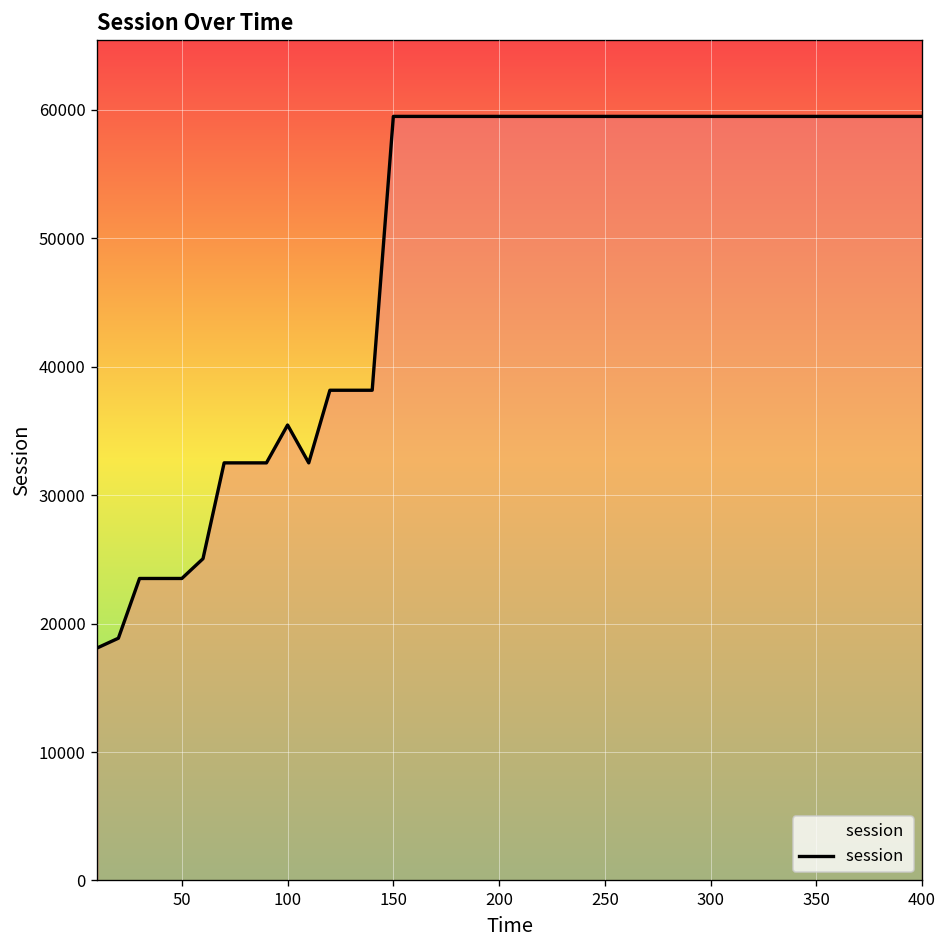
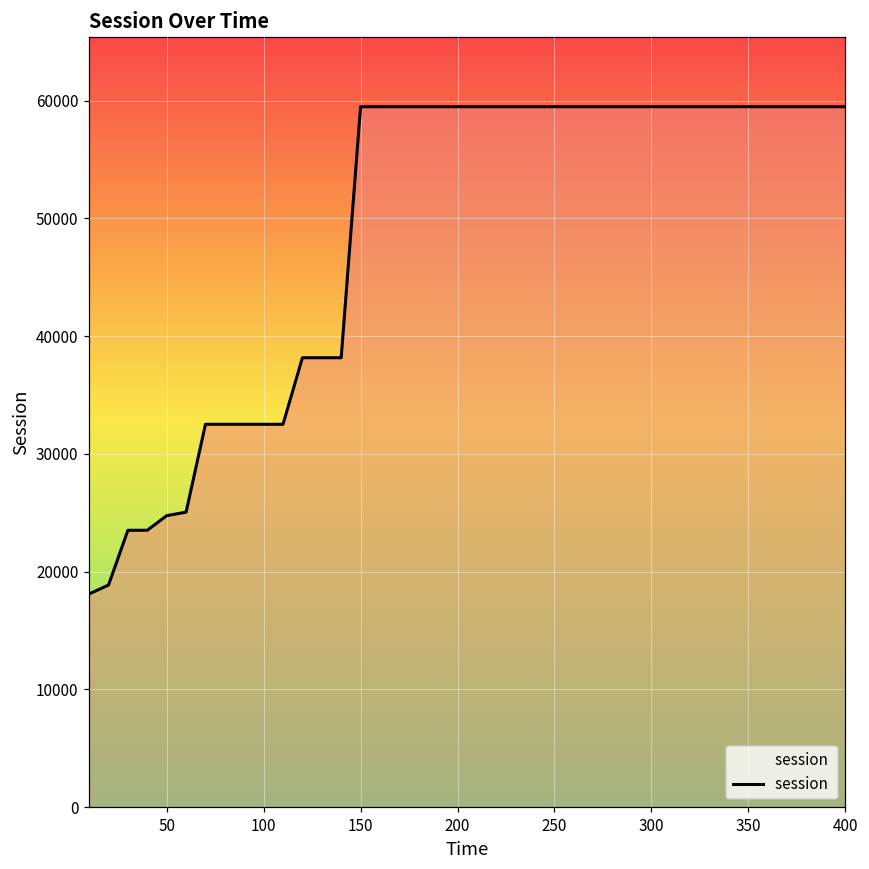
  {
-   "50": 23500,
-   "100": 35500,
+   "50": 24800,
+   "100": 32500,
    "150": 59500,
    "200": 59500,
    "250": 59500,
    "300": 59500,
    "350": 59500,
    "400": 59500
  }
